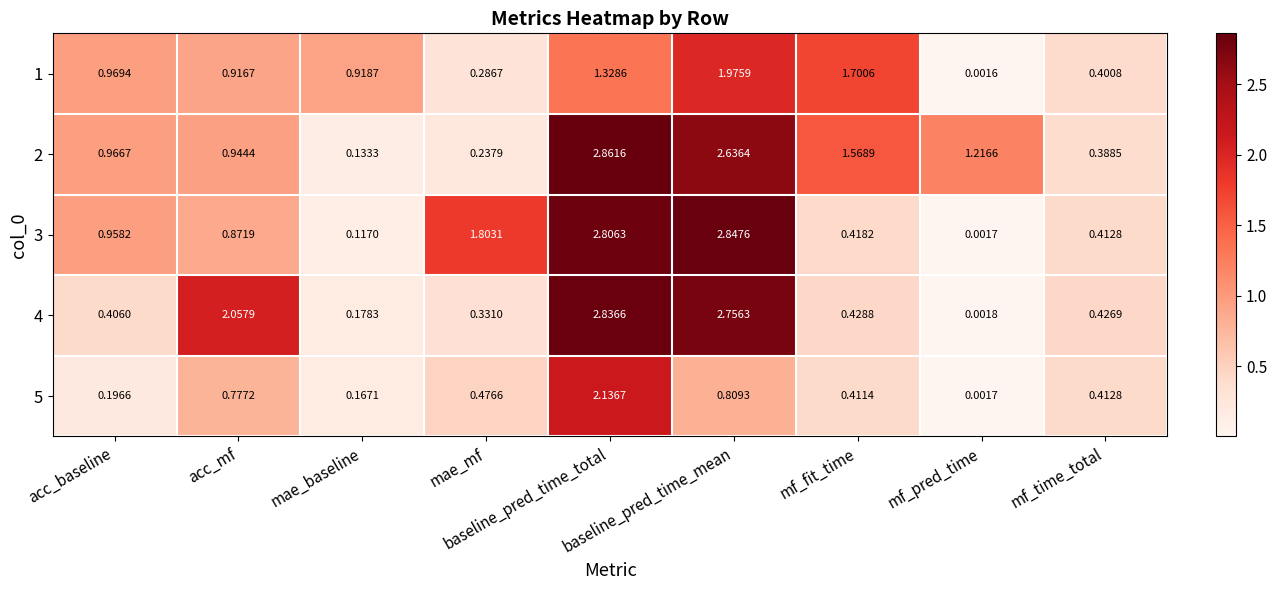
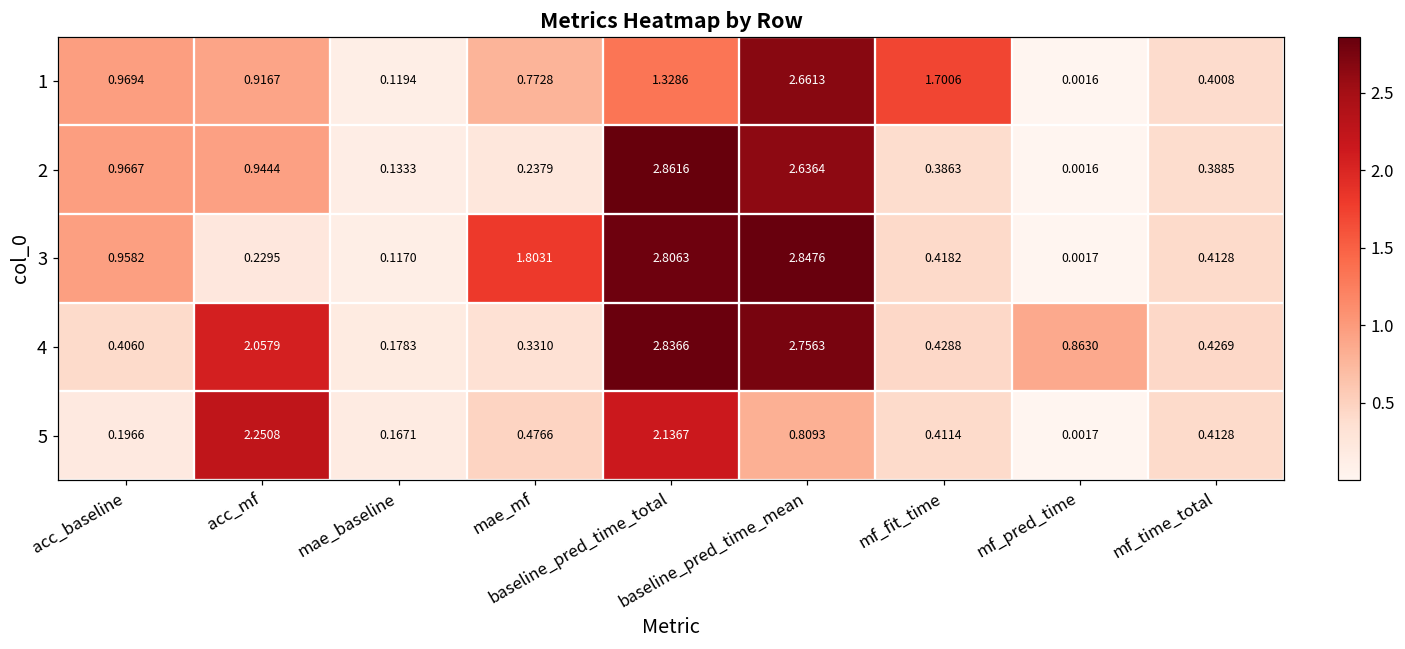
  {
    "1": {
      "acc_baseline": 0.9694,
      "acc_mf": 0.9167,
-     "mae_baseline": 0.9187,
-     "mae_mf": 0.2867,
+     "mae_baseline": 0.1194,
+     "mae_mf": 0.7728,
      "baseline_pred_time_total": 1.3286,
-     "baseline_pred_time_mean": 1.9759,
+     "baseline_pred_time_mean": 2.6613,
      "mf_fit_time": 1.7006,
      "mf_pred_time": 0.0016,
      "mf_time_total": 0.4008
    },
    "2": {
      "acc_baseline": 0.9667,
      "acc_mf": 0.9444,
      "mae_baseline": 0.1333,
      "mae_mf": 0.2379,
      "baseline_pred_time_total": 2.8616,
      "baseline_pred_time_mean": 2.6364,
-     "mf_fit_time": 1.5689,
-     "mf_pred_time": 1.2166,
+     "mf_fit_time": 0.3863,
+     "mf_pred_time": 0.0016,
      "mf_time_total": 0.3885
    },
    "3": {
      "acc_baseline": 0.9582,
-     "acc_mf": 0.8719,
+     "acc_mf": 0.2295,
      "mae_baseline": 0.1170,
      "mae_mf": 1.8031,
      "baseline_pred_time_total": 2.8063,
      "baseline_pred_time_mean": 2.8476,
      "mf_fit_time": 0.4182,
      "mf_pred_time": 0.0017,
      "mf_time_total": 0.4128
    },
    "4": {
      "acc_baseline": 0.4060,
      "acc_mf": 2.0579,
      "mae_baseline": 0.1783,
      "mae_mf": 0.3310,
      "baseline_pred_time_total": 2.8366,
      "baseline_pred_time_mean": 2.7563,
      "mf_fit_time": 0.4288,
-     "mf_pred_time": 0.0018,
+     "mf_pred_time": 0.8630,
      "mf_time_total": 0.4269
    },
    "5": {
      "acc_baseline": 0.1966,
-     "acc_mf": 0.7772,
+     "acc_mf": 2.2508,
      "mae_baseline": 0.1671,
      "mae_mf": 0.4766,
      "baseline_pred_time_total": 2.1367,
      "baseline_pred_time_mean": 0.8093,
      "mf_fit_time": 0.4114,
      "mf_pred_time": 0.0017,
      "mf_time_total": 0.4128
    }
  }
